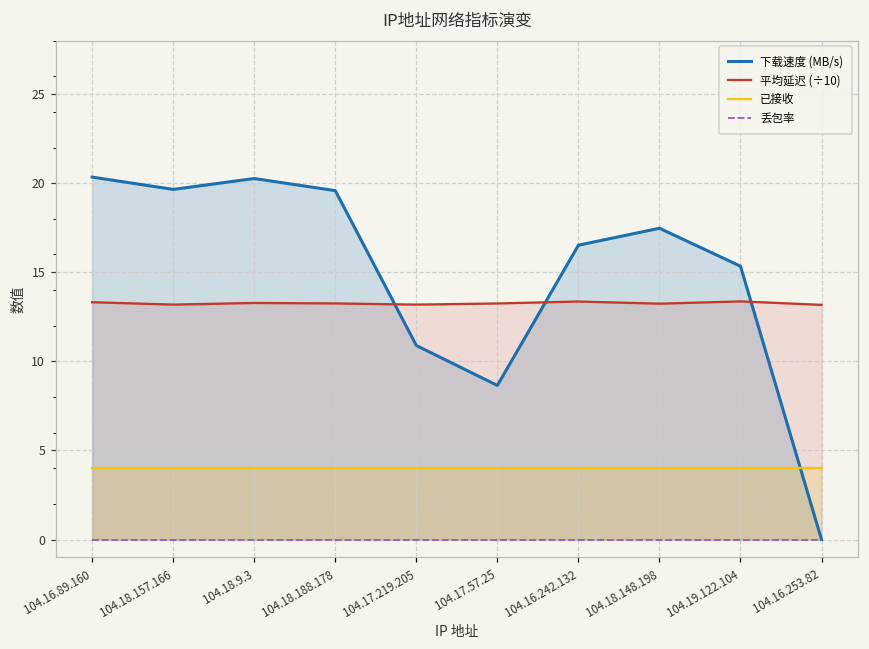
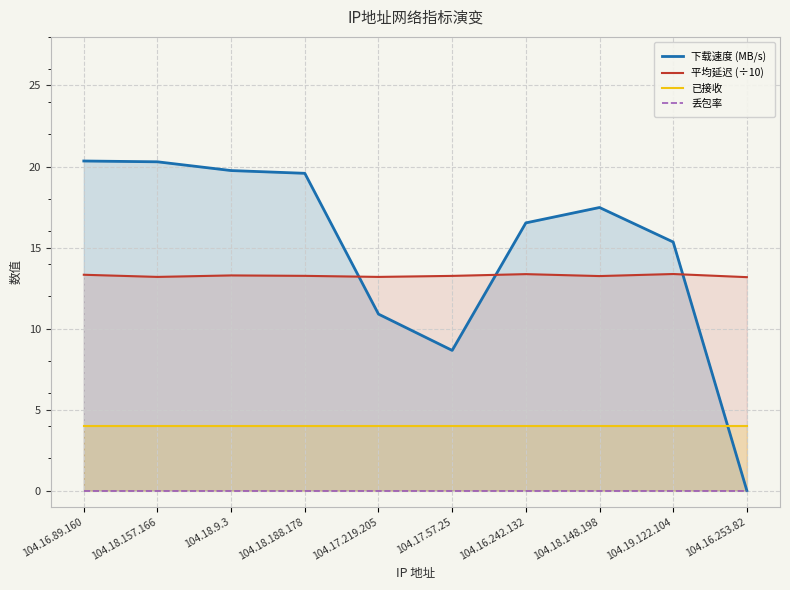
  {
    "下载速度 (MB/s)": {
      "104.16.89.160": 20.3,
-     "104.18.157.166": 19.7,
-     "104.18.9.3": 20.3,
+     "104.18.157.166": 20.3,
+     "104.18.9.3": 19.8,
      "104.18.188.178": 19.6,
      "104.17.219.205": 10.9,
      "104.17.57.25": 8.7,
      "104.16.242.132": 16.5,
      "104.18.148.198": 17.5,
      "104.19.122.104": 15.3
    },
    "平均延迟 (÷10)": {
      "104.16.89.160": 13.3,
      "104.18.157.166": 13.2,
      "104.18.9.3": 13.3,
      "104.18.188.178": 13.3,
      "104.17.219.205": 13.2,
      "104.17.57.25": 13.2,
      "104.16.242.132": 13.4,
      "104.18.148.198": 13.2,
      "104.19.122.104": 13.4,
      "104.16.253.82": 13.2
    },
    "已接收": {
      "104.16.89.160": 4.0,
      "104.18.157.166": 4.0,
      "104.18.9.3": 4.0,
      "104.18.188.178": 4.0,
      "104.17.219.205": 4.0,
      "104.17.57.25": 4.0,
      "104.16.242.132": 4.0,
      "104.18.148.198": 4.0,
      "104.19.122.104": 4.0,
      "104.16.253.82": 4.0
    },
    "丢包率": {
      "104.16.89.160": 0.0,
      "104.18.157.166": 0.0,
      "104.18.9.3": 0.0,
      "104.18.188.178": 0.0,
      "104.17.219.205": 0.0,
      "104.17.57.25": 0.0,
      "104.16.242.132": 0.0,
      "104.18.148.198": 0.0,
      "104.19.122.104": 0.0
    }
  }
